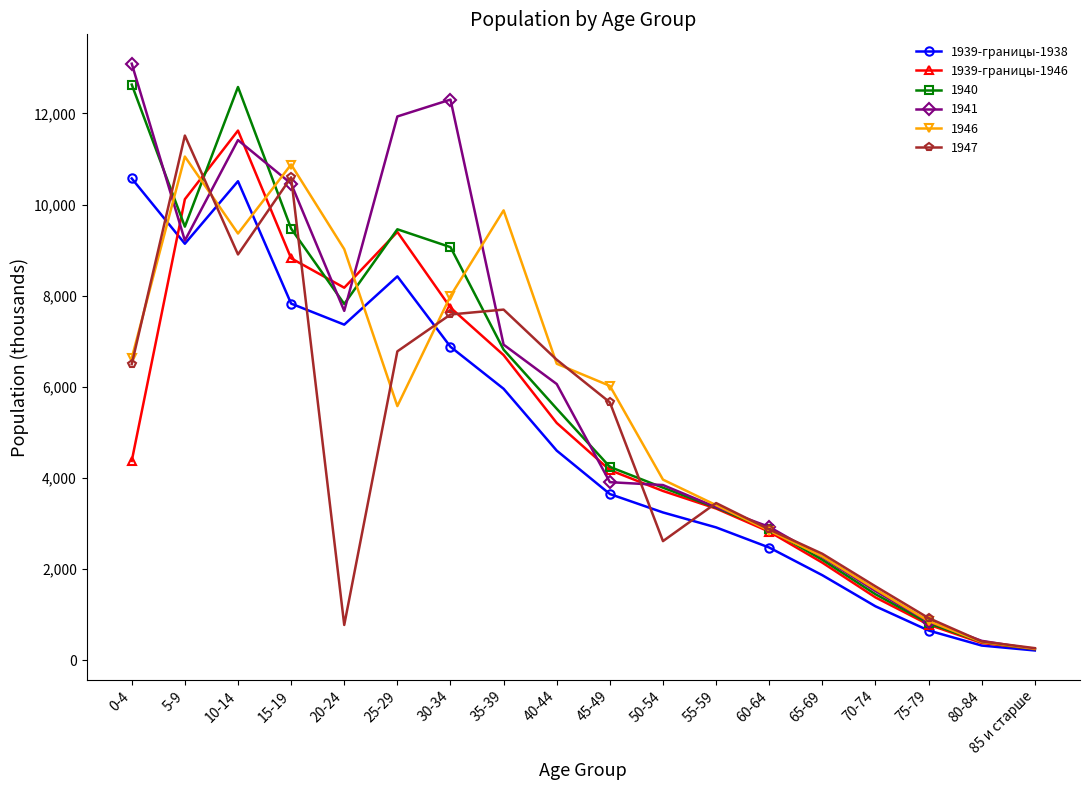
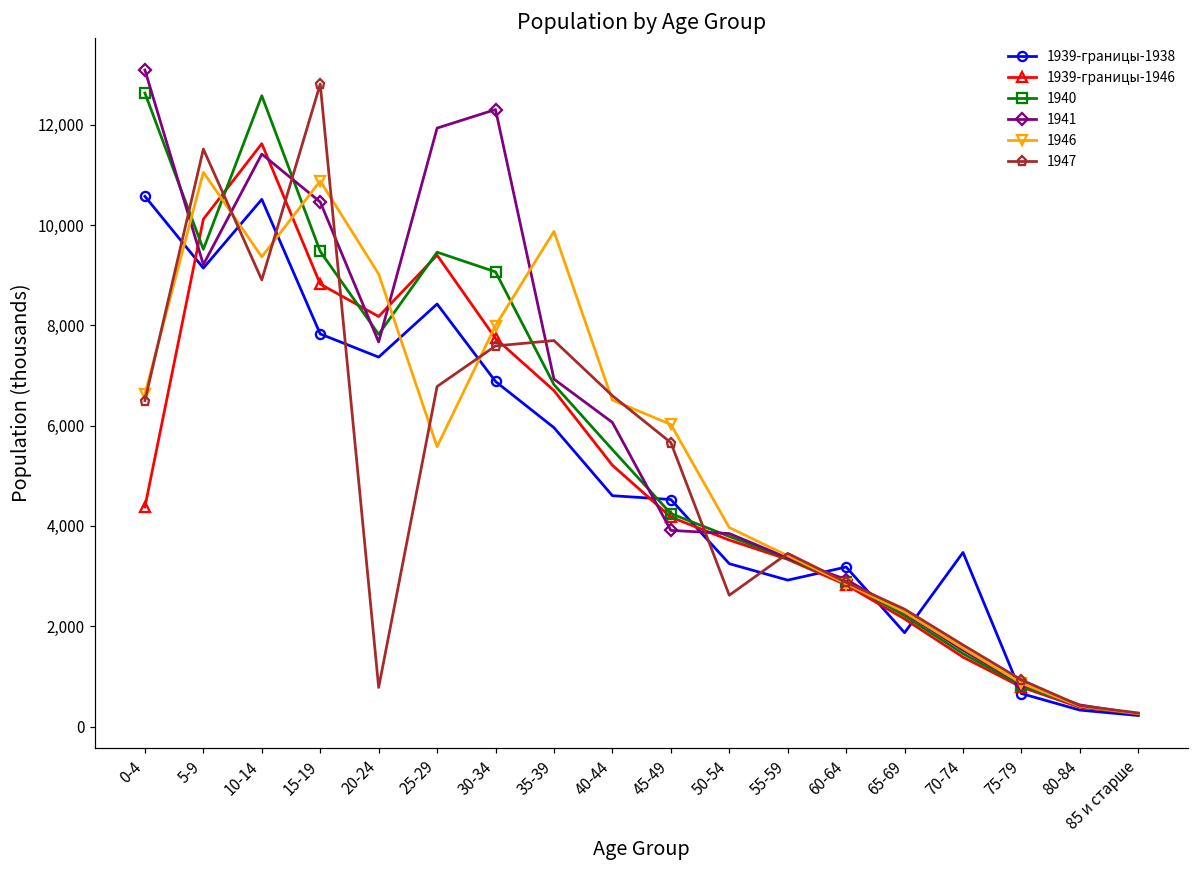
  {
    "1939-границы-1938": {
      "0-4": "10,600",
      "5-9": "9,100",
      "10-14": "10,500",
      "15-19": "7,800",
      "20-24": "7,400",
      "25-29": "8,400",
      "30-34": "6,900",
      "35-39": "6,000",
      "40-44": "4,600",
-     "45-49": "3,700",
+     "45-49": "4,500",
      "50-54": "3,200",
      "55-59": "2,900",
-     "60-64": "2,500",
+     "60-64": "3,200",
      "65-69": "1,900",
-     "70-74": "1,200",
+     "70-74": "3,500",
      "75-79": "700"
    },
    "1939-границы-1946": {
      "0-4": "4,400",
      "5-9": "10,100",
      "10-14": "11,600",
      "15-19": "8,800",
      "20-24": "8,200",
      "25-29": "9,400",
      "30-34": "7,700",
      "35-39": "6,700",
      "40-44": "5,200",
      "45-49": "4,200",
      "50-54": "3,700",
      "65-69": "2,100",
      "70-74": "1,400"
    },
    "1940": {
      "0-4": "12,600",
      "5-9": "9,500",
      "10-14": "12,600",
      "15-19": "9,500",
      "20-24": "7,800",
      "25-29": "9,500",
      "30-34": "9,100",
      "35-39": "6,800",
      "40-44": "5,500",
      "45-49": "4,200",
      "50-54": "3,800",
      "65-69": "2,200",
      "70-74": "1,500"
    },
    "1941": {
      "0-4": "13,100",
      "5-9": "9,200",
      "10-14": "11,400",
      "15-19": "10,500",
      "20-24": "7,700",
      "25-29": "11,900",
      "30-34": "12,300",
      "35-39": "6,900",
      "40-44": "6,100",
      "45-49": "3,900",
      "50-54": "3,800"
    },
    "1946": {
      "0-4": "6,600",
      "5-9": "11,100",
      "10-14": "9,400",
      "15-19": "10,900",
      "20-24": "9,000",
      "25-29": "5,600",
      "30-34": "8,000",
      "35-39": "9,900",
      "40-44": "6,500",
      "45-49": "6,000",
      "50-54": "4,000"
    },
    "1947": {
      "0-4": "6,500",
      "5-9": "11,500",
      "10-14": "8,900",
-     "15-19": "10,600",
+     "15-19": "12,800",
      "20-24": "800",
      "25-29": "6,800",
      "30-34": "7,600",
      "35-39": "7,700",
      "40-44": "6,600",
      "45-49": "5,700",
      "50-54": "2,600",
      "65-69": "2,300",
      "70-74": "1,600",
      "75-79": "900"
    }
  }
